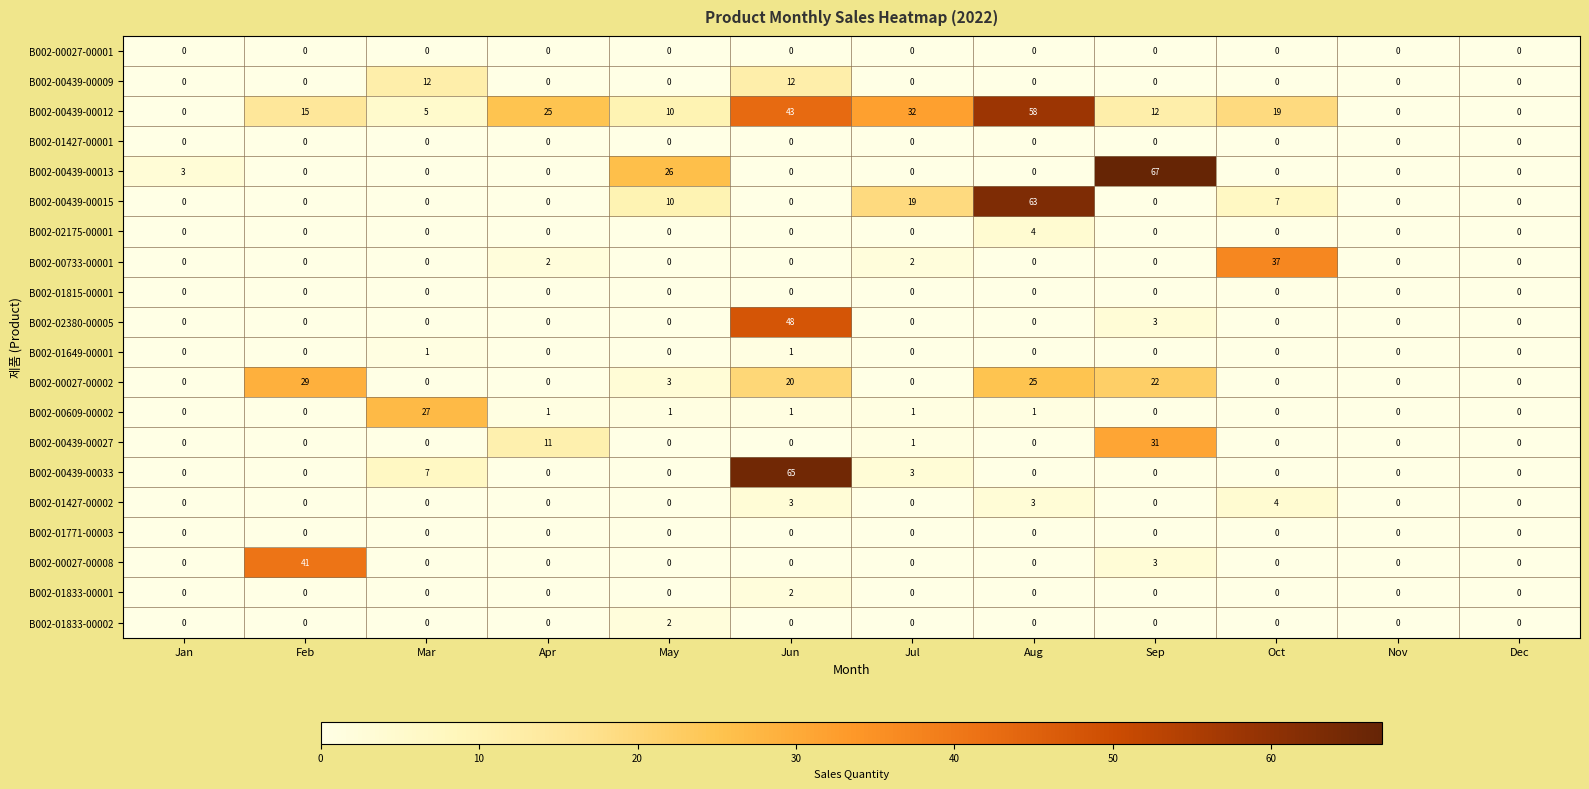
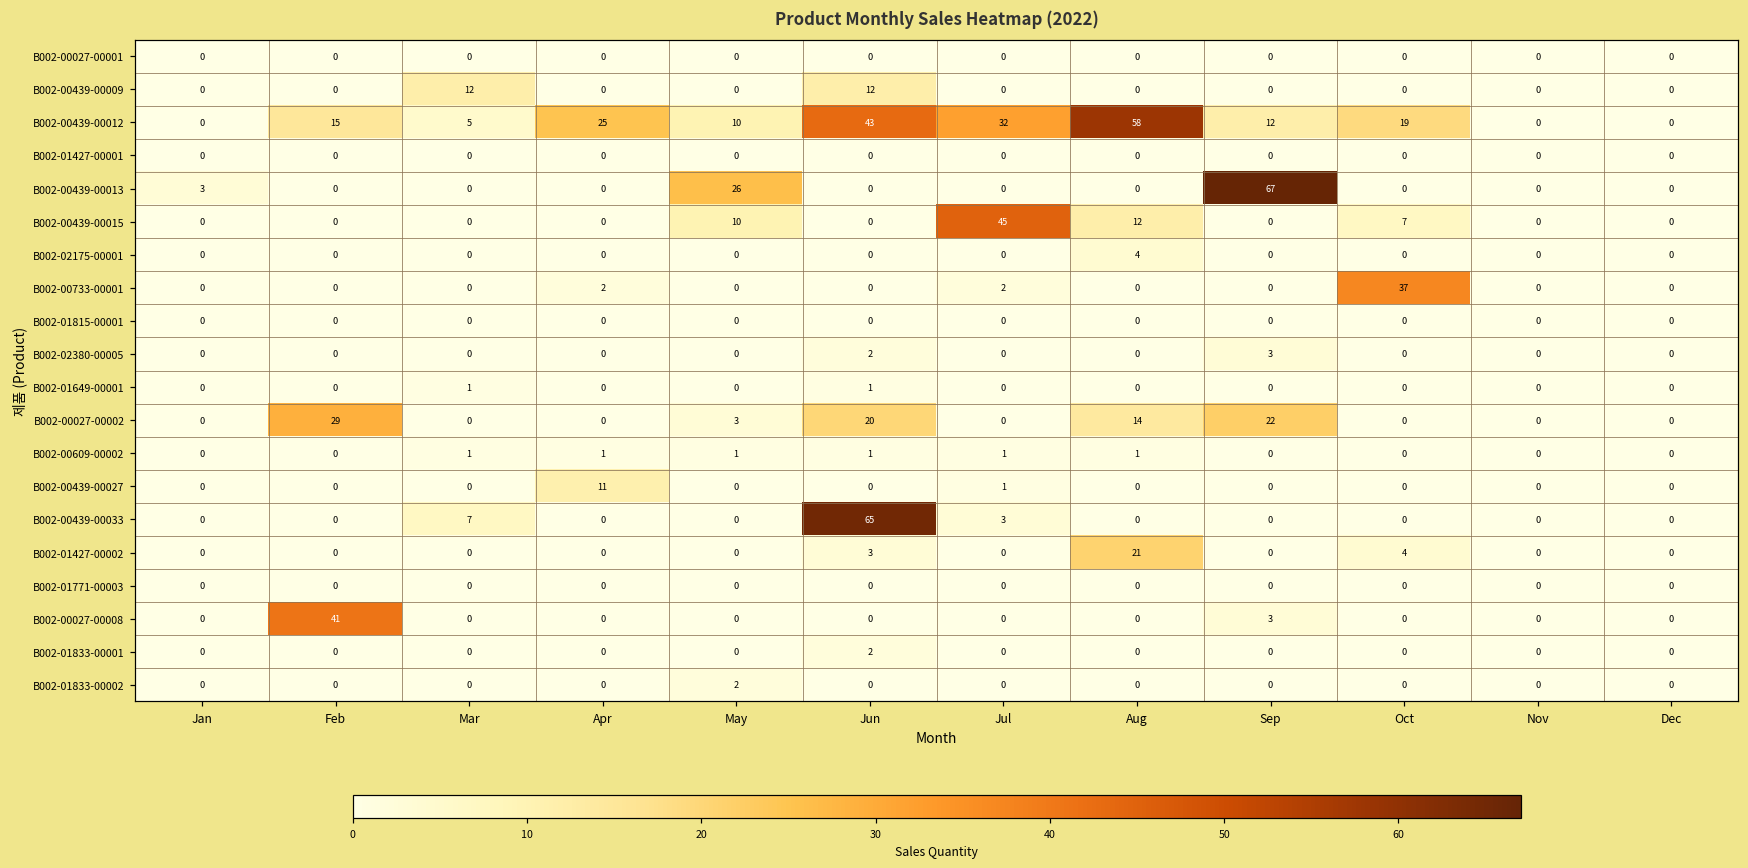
  {
    "B002-00439-00015": {
      "Jan": 0,
      "Feb": 0,
      "Mar": 0,
      "Apr": 0,
      "May": 10,
      "Jun": 0,
-     "Jul": 19,
-     "Aug": 63,
+     "Jul": 45,
+     "Aug": 12,
      "Sep": 0,
      "Oct": 7,
      "Nov": 0,
      "Dec": 0
    },
    "B002-02380-00005": {
      "Jan": 0,
      "Feb": 0,
      "Mar": 0,
      "Apr": 0,
      "May": 0,
-     "Jun": 48,
+     "Jun": 2,
      "Jul": 0,
      "Aug": 0,
      "Sep": 3,
      "Oct": 0,
      "Nov": 0,
      "Dec": 0
    },
    "B002-00027-00002": {
      "Jan": 0,
      "Feb": 29,
      "Mar": 0,
      "Apr": 0,
      "May": 3,
      "Jun": 20,
      "Jul": 0,
-     "Aug": 25,
+     "Aug": 14,
      "Sep": 22,
      "Oct": 0,
      "Nov": 0,
      "Dec": 0
    },
    "B002-00609-00002": {
      "Jan": 0,
      "Feb": 0,
-     "Mar": 27,
+     "Mar": 1,
      "Apr": 1,
      "May": 1,
      "Jun": 1,
      "Jul": 1,
      "Aug": 1,
      "Sep": 0,
      "Oct": 0,
      "Nov": 0,
      "Dec": 0
    },
    "B002-00439-00027": {
      "Jan": 0,
      "Feb": 0,
      "Mar": 0,
      "Apr": 11,
      "May": 0,
      "Jun": 0,
      "Jul": 1,
      "Aug": 0,
-     "Sep": 31,
+     "Sep": 0,
      "Oct": 0,
      "Nov": 0,
      "Dec": 0
    },
    "B002-01427-00002": {
      "Jan": 0,
      "Feb": 0,
      "Mar": 0,
      "Apr": 0,
      "May": 0,
      "Jun": 3,
      "Jul": 0,
-     "Aug": 3,
+     "Aug": 21,
      "Sep": 0,
      "Oct": 4,
      "Nov": 0,
      "Dec": 0
    }
  }
